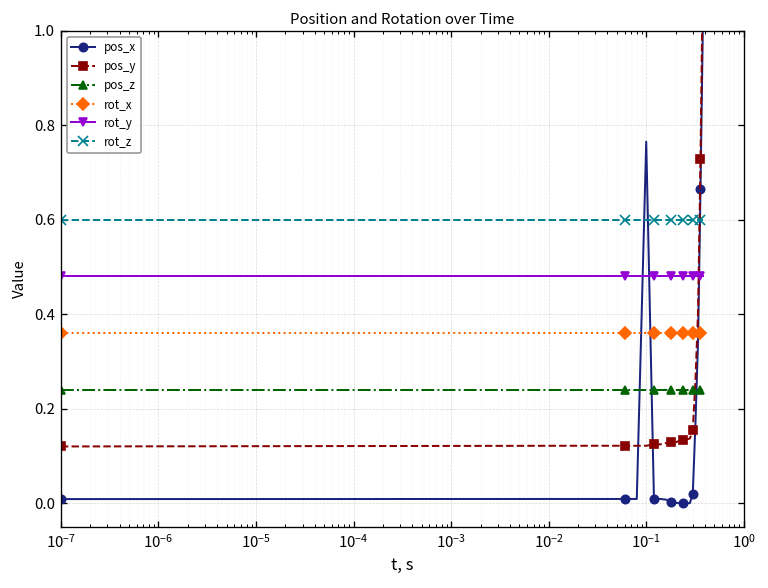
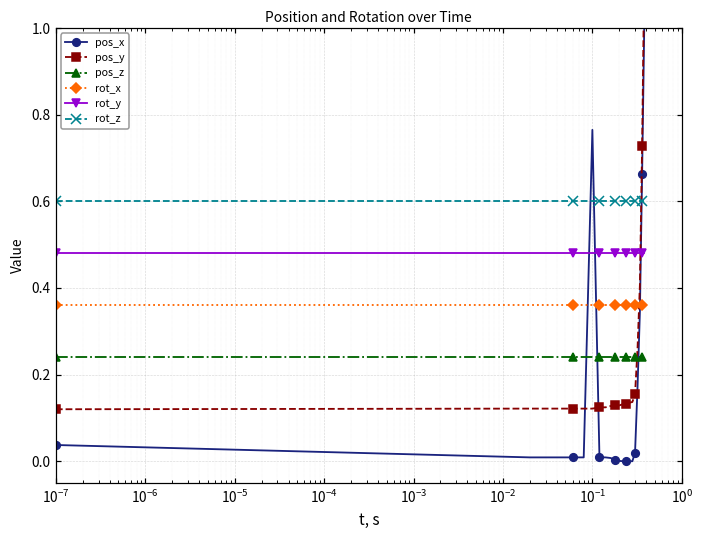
  {
    "pos_x": {
-     "10^-7": 0.01,
+     "10^-7": 0.04,
      "10^-1": 0.77
    },
    "pos_y": {
      "10^-7": 0.12,
      "10^-1": 0.12
    },
    "pos_z": {
      "10^-7": 0.24,
      "10^-1": 0.24
    },
    "rot_x": {
      "10^-7": 0.36,
      "10^-1": 0.36
    },
    "rot_y": {
      "10^-7": 0.48,
      "10^-1": 0.48
    },
    "rot_z": {
      "10^-7": 0.60,
      "10^-1": 0.60
    }
  }
